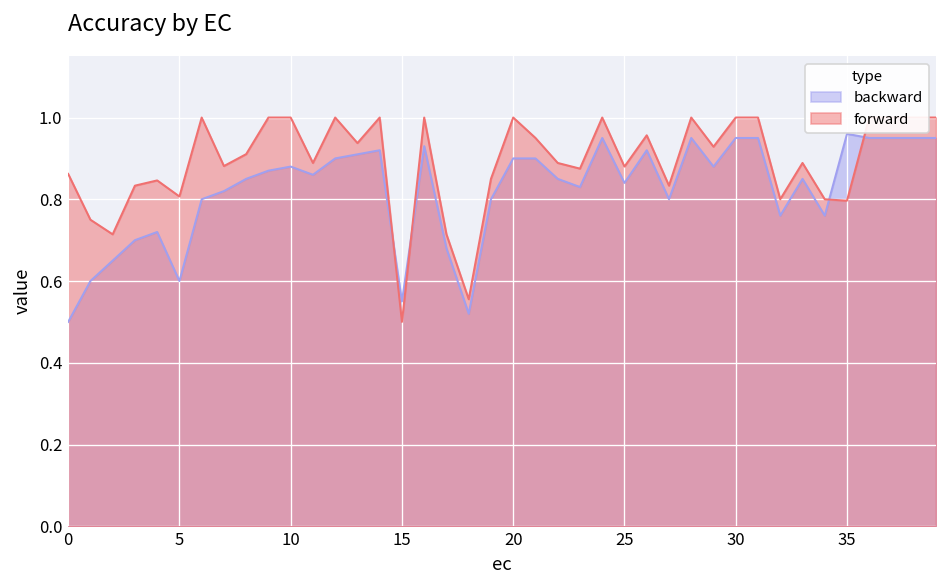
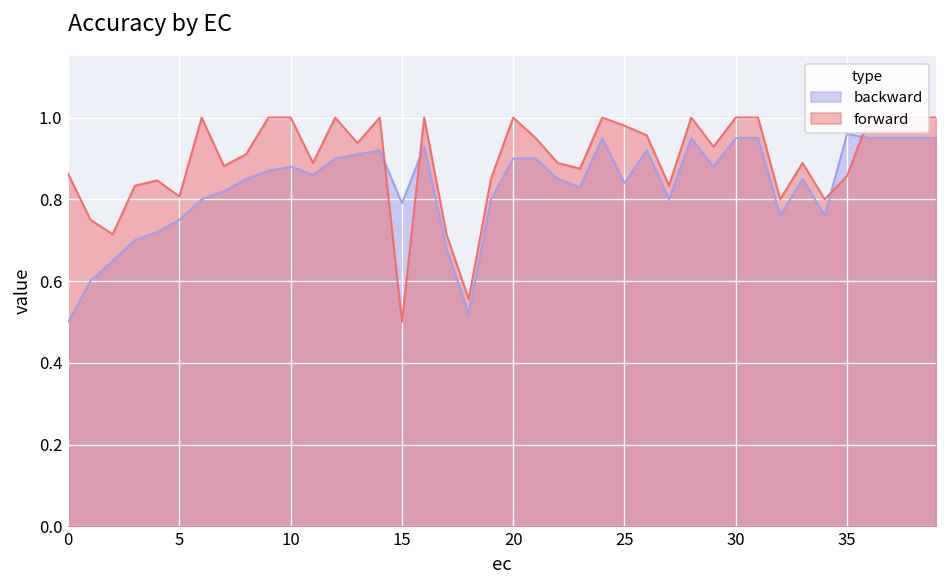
  {
    "backward": {
      "0": 0.50,
-     "5": 0.60,
+     "5": 0.75,
      "10": 0.88,
-     "15": 0.55,
+     "15": 0.79,
      "20": 0.90,
      "25": 0.84,
      "30": 0.95
    },
    "forward": {
      "0": 0.86,
      "5": 0.81,
      "10": 1.00,
      "15": 0.50,
      "20": 1.00,
-     "25": 0.88,
+     "25": 0.98,
      "30": 1.00,
-     "35": 0.80
+     "35": 0.86
    }
  }
